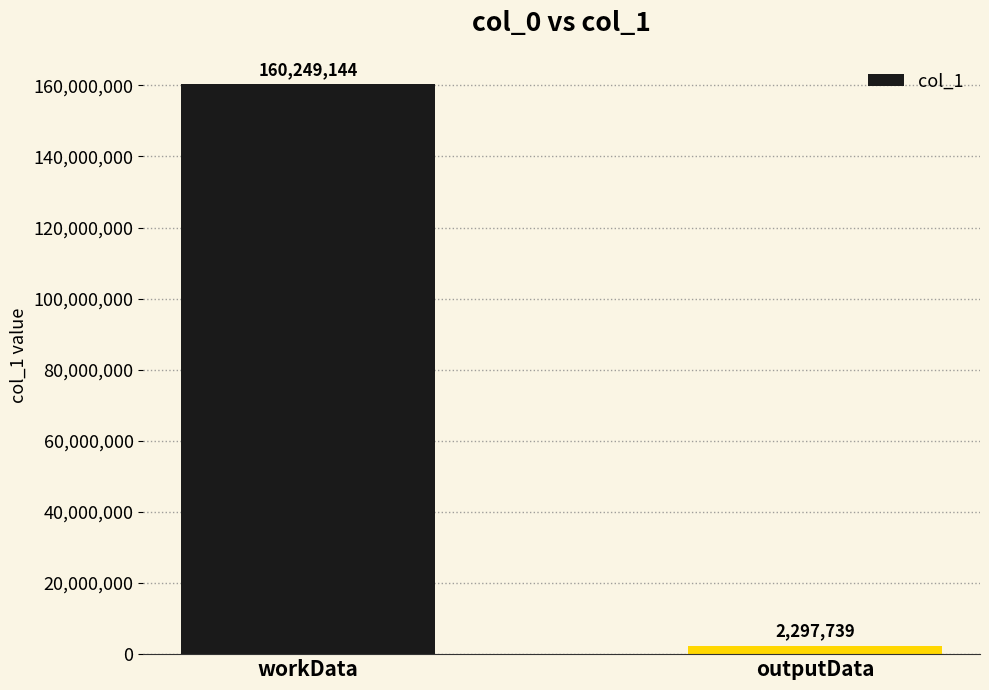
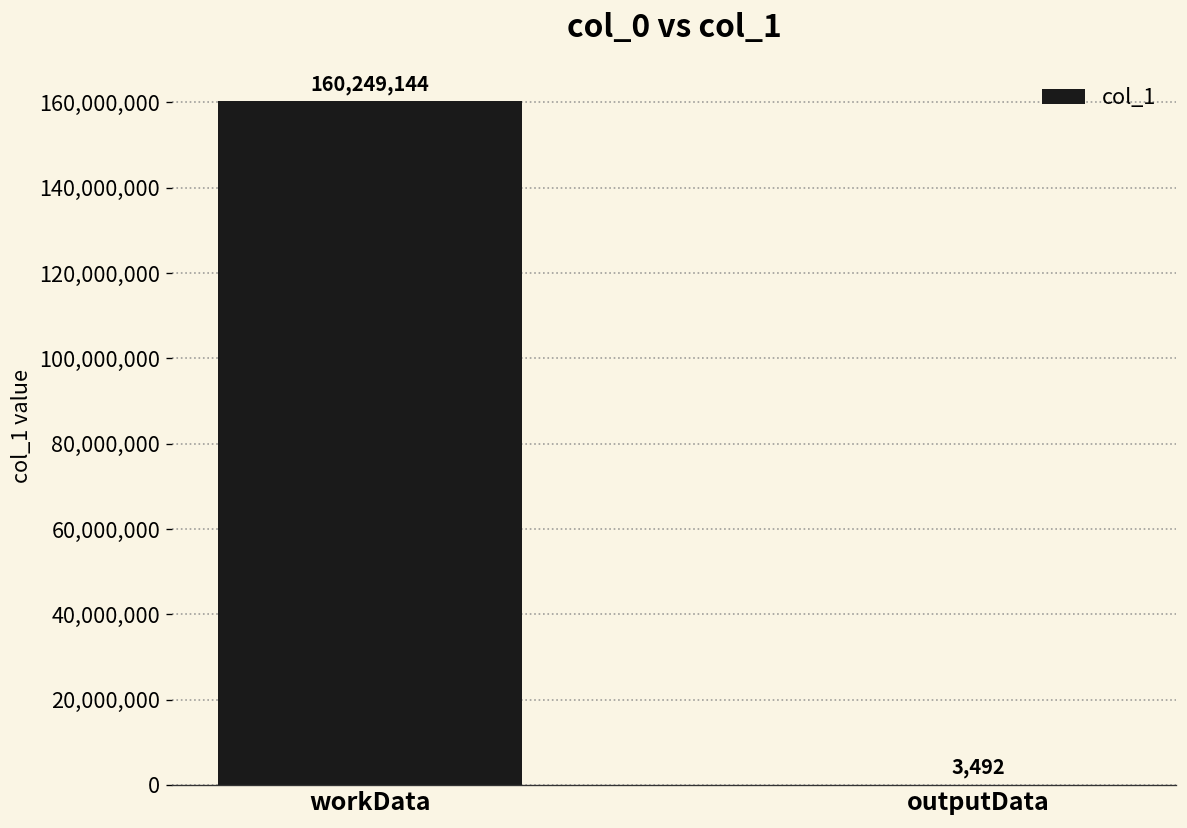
  {
    "workData": "160,249,144",
-   "outputData": "2,297,739"
+   "outputData": "3,492"
  }
